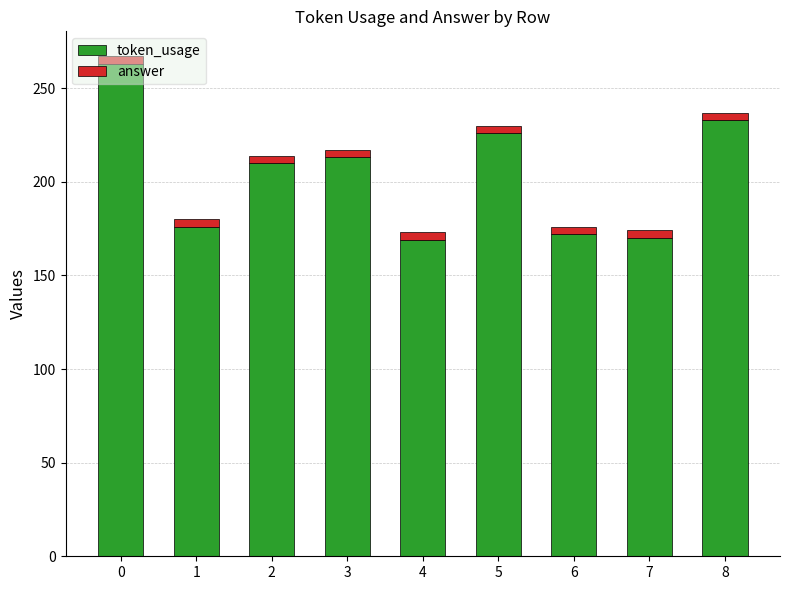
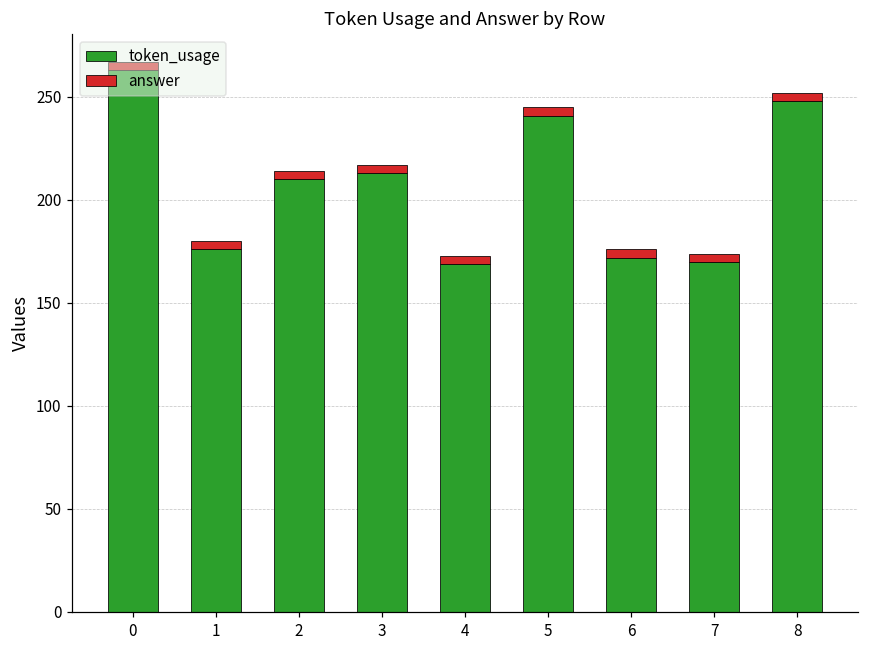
  {
    "token_usage": {
      "1": 176,
      "2": 210,
      "3": 213,
      "4": 169,
-     "5": 226,
+     "5": 241,
      "6": 172,
      "7": 170,
-     "8": 233
+     "8": 248
    },
    "answer": {
      "1": 4,
      "2": 4,
      "3": 4,
      "4": 4,
      "5": 4,
      "6": 4,
      "7": 4,
      "8": 4
    }
  }
